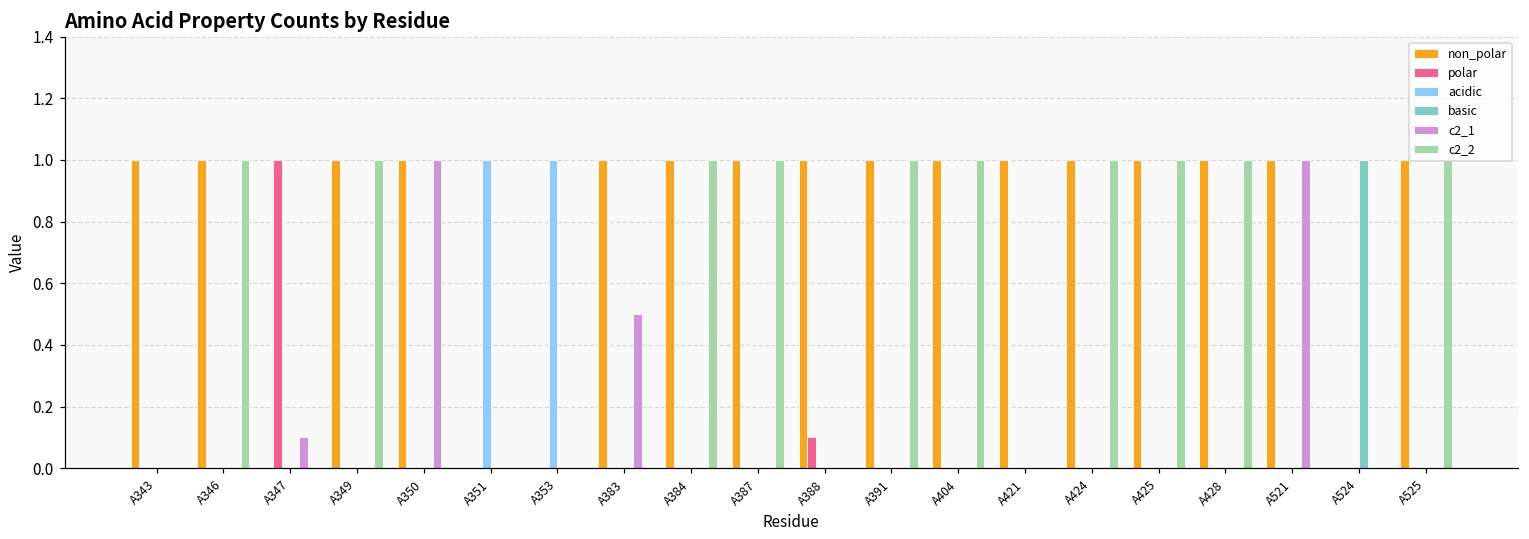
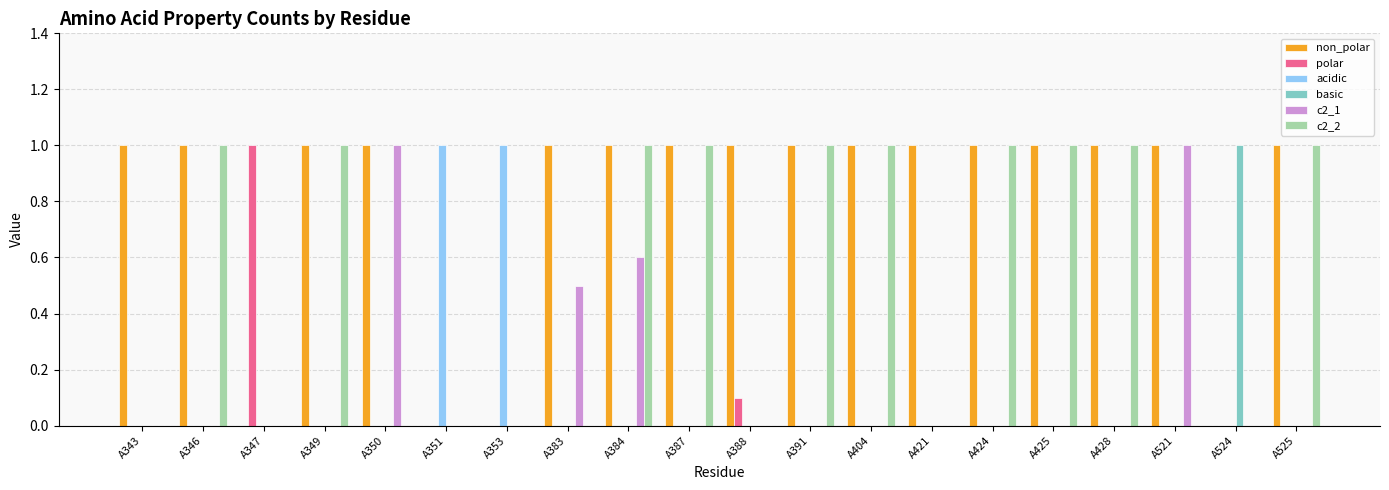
  {
    "non_polar": {
      "A343": 1.0,
      "A346": 1.0,
      "A347": 0.0,
      "A349": 1.0,
      "A350": 1.0,
      "A351": 0.0,
      "A353": 0.0,
      "A383": 1.0,
      "A384": 1.0,
      "A387": 1.0,
      "A388": 1.0,
      "A391": 1.0,
      "A404": 1.0,
      "A421": 1.0,
      "A424": 1.0,
      "A425": 1.0,
      "A428": 1.0,
      "A521": 1.0,
      "A524": 0.0,
      "A525": 1.0
    },
    "polar": {
      "A343": 0.0,
      "A346": 0.0,
      "A347": 1.0,
      "A349": 0.0,
      "A350": 0.0,
      "A351": 0.0,
      "A353": 0.0,
      "A383": 0.0,
      "A384": 0.0,
      "A387": 0.0,
      "A388": 0.1,
      "A391": 0.0,
      "A404": 0.0,
      "A421": 0.0,
      "A424": 0.0,
      "A425": 0.0,
      "A428": 0.0,
      "A521": 0.0,
      "A524": 0.0,
      "A525": 0.0
    },
    "c2_1": {
      "A343": 0.0,
      "A346": 0.0,
-     "A347": 0.1,
+     "A347": 0.0,
      "A349": 0.0,
      "A350": 1.0,
      "A351": 0.0,
      "A353": 0.0,
      "A383": 0.5,
-     "A384": 0.0,
+     "A384": 0.6,
      "A387": 0.0,
      "A388": 0.0,
      "A391": 0.0,
      "A404": 0.0,
      "A421": 0.0,
      "A424": 0.0,
      "A425": 0.0,
      "A428": 0.0,
      "A521": 1.0,
      "A524": 0.0,
      "A525": 0.0
    }
  }
